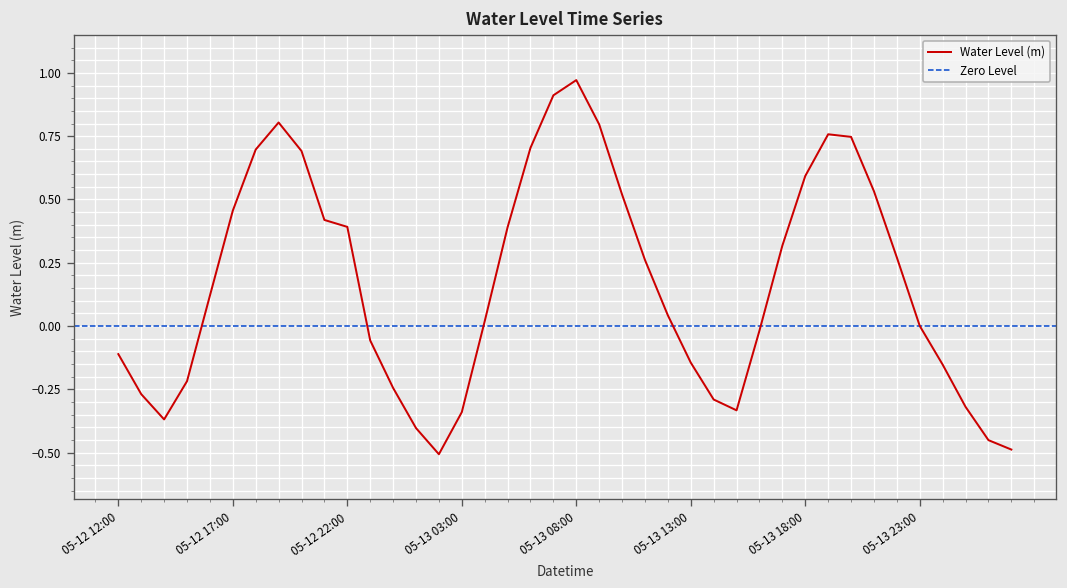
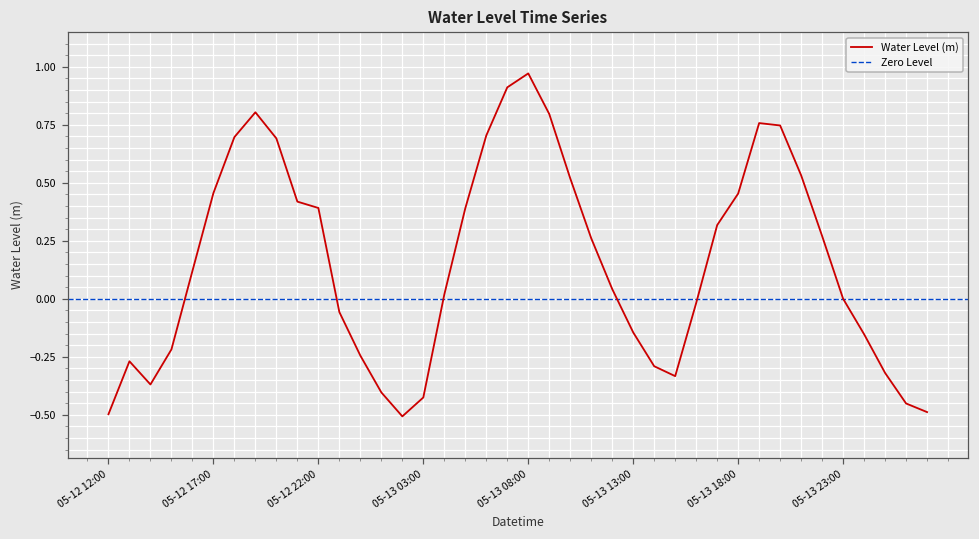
  {
-   "05-12 12:00": -0.11,
+   "05-12 12:00": -0.50,
    "05-12 17:00": 0.46,
    "05-12 22:00": 0.39,
-   "05-13 03:00": -0.34,
+   "05-13 03:00": -0.42,
    "05-13 08:00": 0.97,
    "05-13 13:00": -0.14,
-   "05-13 18:00": 0.59,
+   "05-13 18:00": 0.45,
    "05-13 23:00": 0.00
  }
